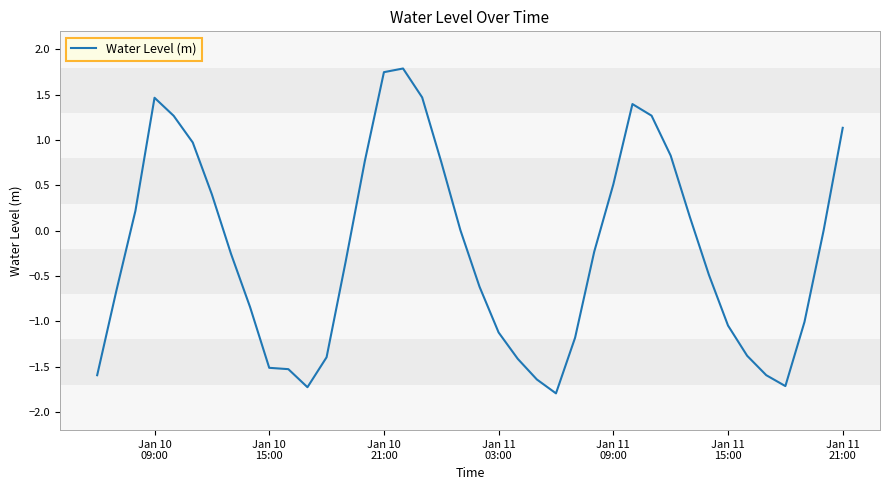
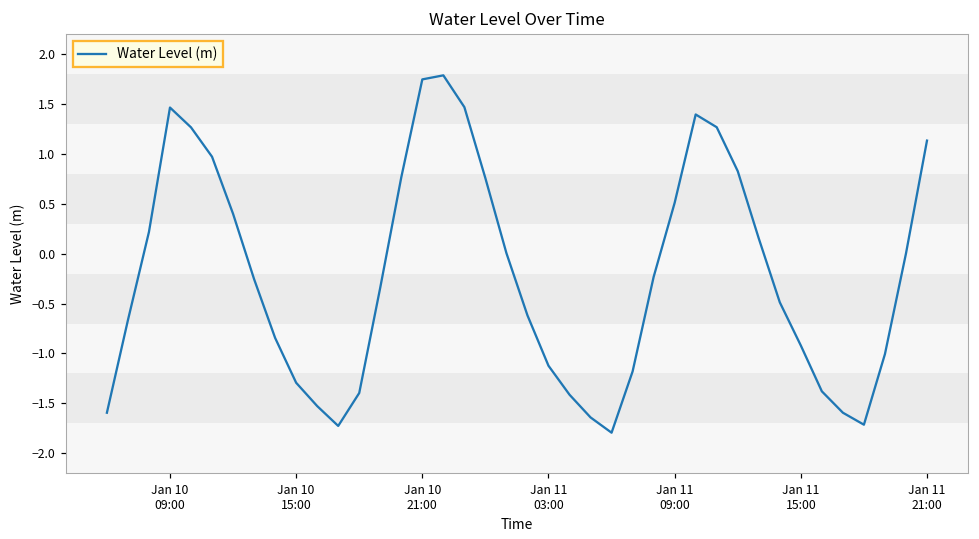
  {
    "Jan 10 09:00": 1.5,
-   "Jan 10 15:00": -1.5,
+   "Jan 10 15:00": -1.3,
    "Jan 10 21:00": 1.7,
    "Jan 11 03:00": -1.1,
    "Jan 11 09:00": 0.5,
-   "Jan 11 15:00": -1.0,
+   "Jan 11 15:00": -0.9,
    "Jan 11 21:00": 1.1
  }
